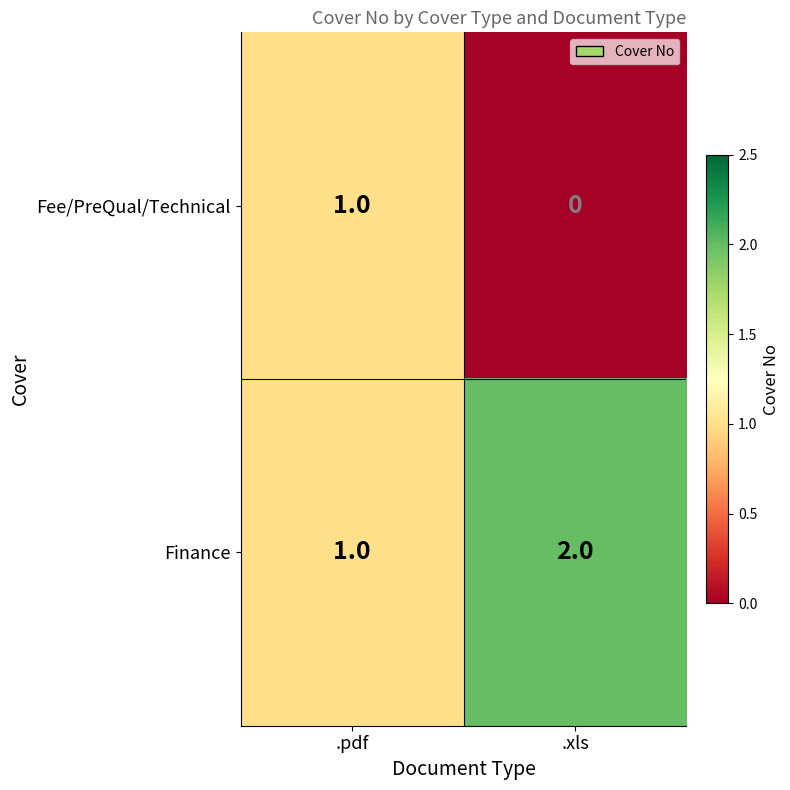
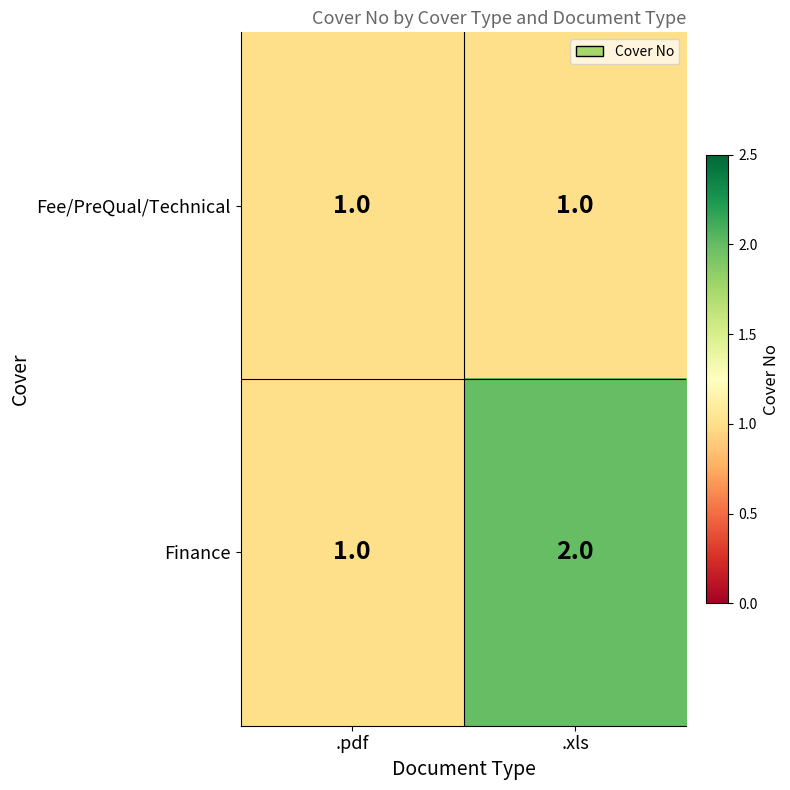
  {
    "Fee/PreQual/Technical": {
      ".pdf": 1.0,
-     ".xls": 0
+     ".xls": 1.0
    },
    "Finance": {
      ".pdf": 1.0,
      ".xls": 2.0
    }
  }
